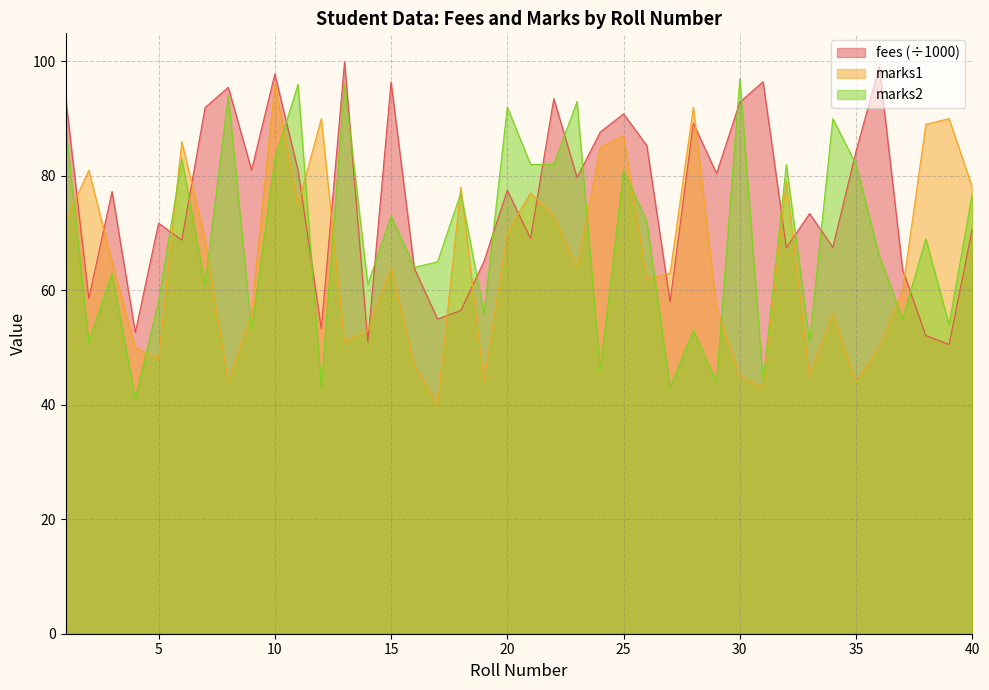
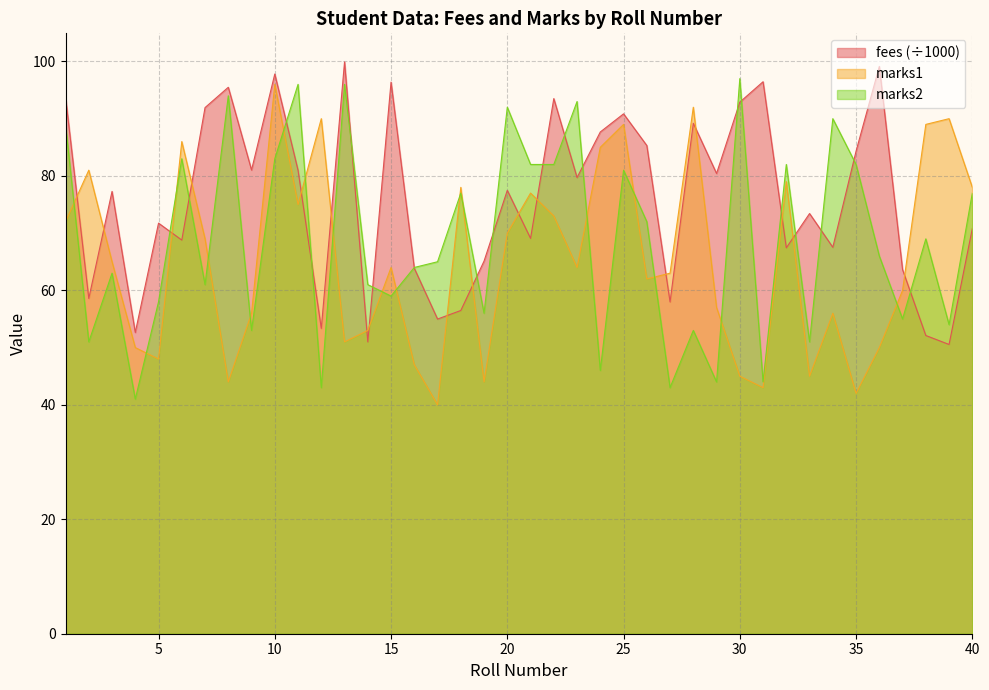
  {
    "fees (÷1000)": {
      "5": 72,
      "10": 98,
      "15": 96,
      "20": 77,
      "25": 91,
      "30": 93,
      "35": 84,
      "40": 71
    },
    "marks1": {
      "5": 48,
      "10": 96,
      "15": 64,
      "20": 70,
-     "25": 87,
+     "25": 89,
      "30": 45,
-     "35": 44,
+     "35": 42,
      "40": 78
    },
    "marks2": {
      "5": 58,
      "10": 83,
-     "15": 73,
+     "15": 59,
      "20": 92,
      "25": 81,
      "30": 97,
      "35": 82,
      "40": 77
    }
  }
